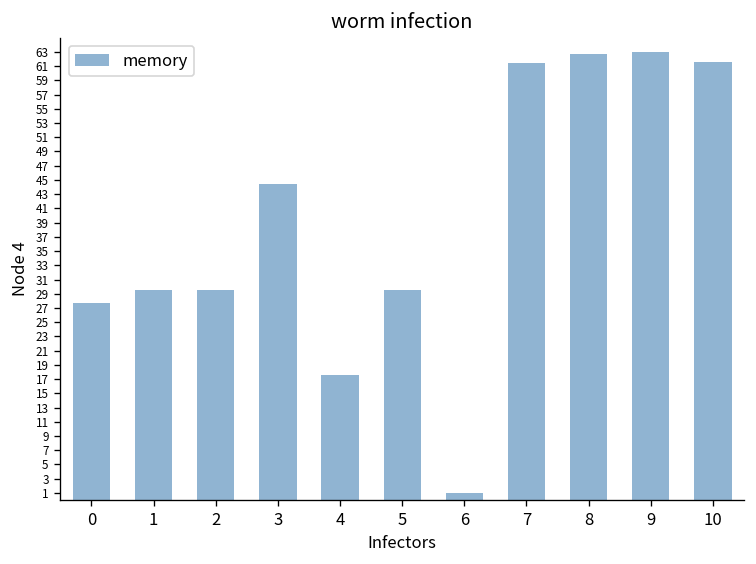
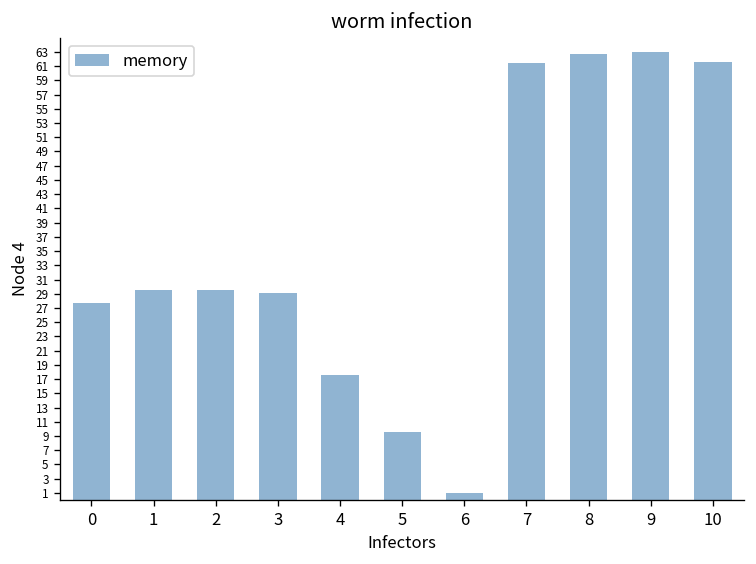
  {
    "0": 28,
    "1": 29,
    "2": 29,
-   "3": 44,
+   "3": 29,
    "4": 18,
-   "5": 30,
+   "5": 10,
    "6": 1,
    "7": 61,
    "8": 63,
    "9": 63,
    "10": 62
  }
